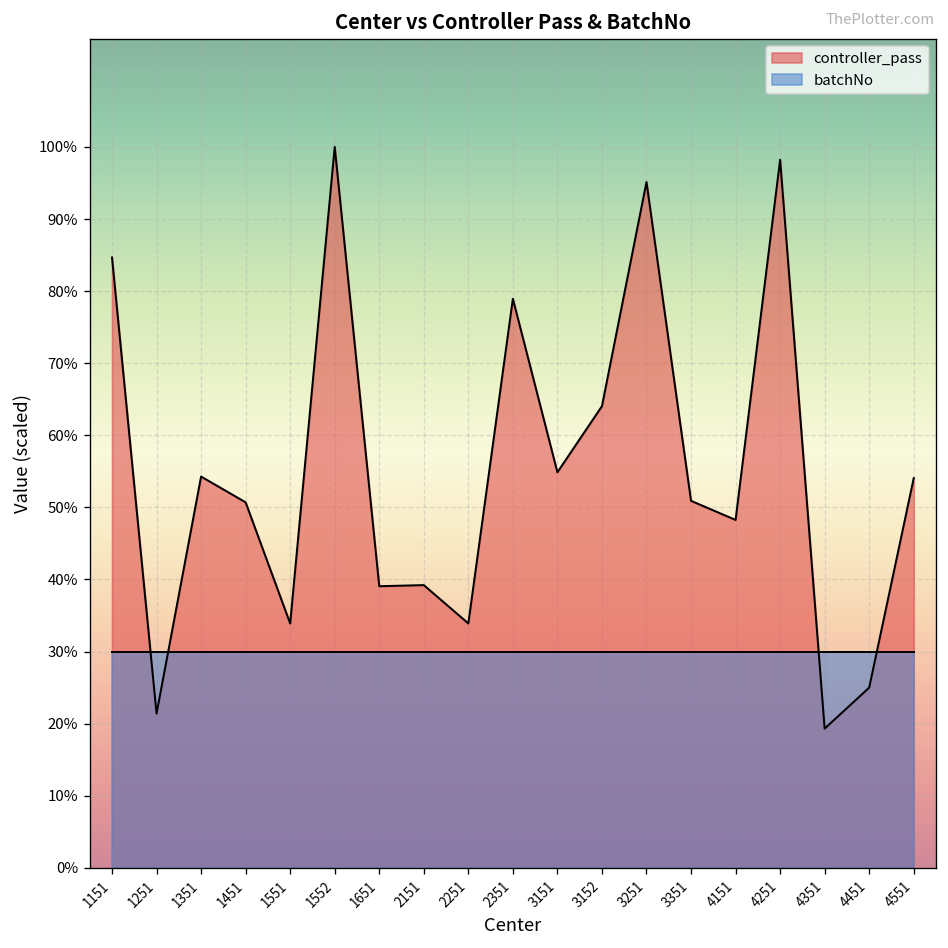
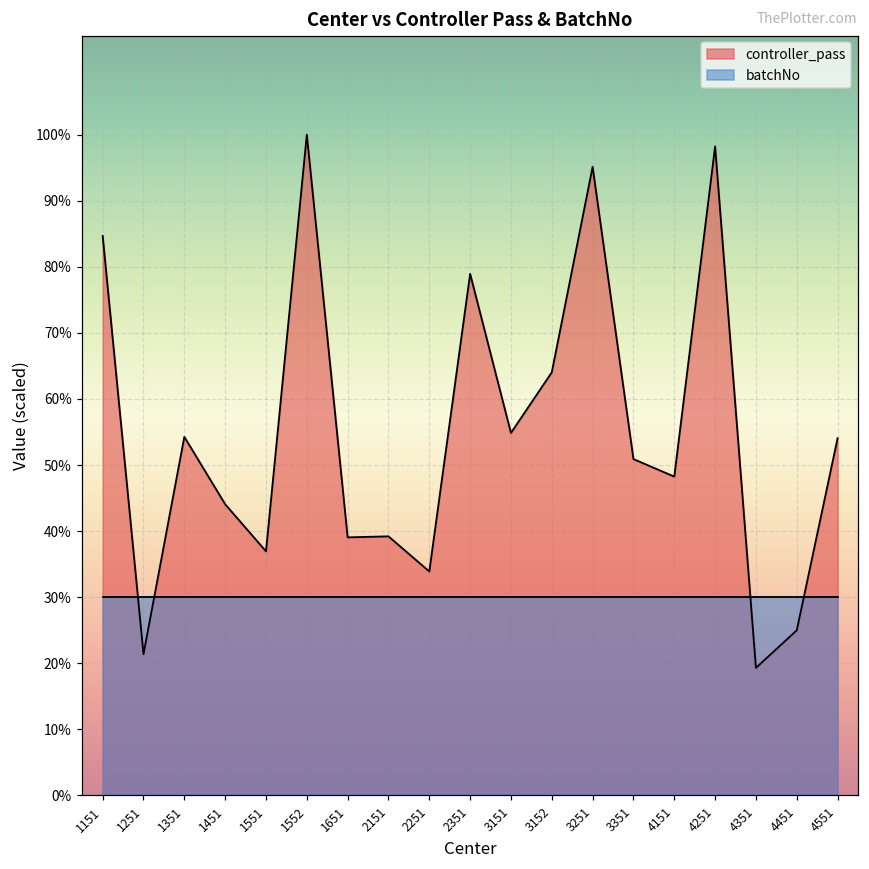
  {
    "controller_pass": {
      "1151": "85%",
      "1251": "21%",
      "1351": "54%",
-     "1451": "51%",
-     "1551": "34%",
+     "1451": "44%",
+     "1551": "37%",
      "1552": "100%",
      "1651": "39%",
      "2151": "39%",
      "2251": "34%",
      "2351": "79%",
      "3151": "55%",
      "3152": "64%",
      "3251": "95%",
      "3351": "51%",
      "4151": "48%",
      "4251": "98%",
      "4351": "19%",
      "4451": "25%",
      "4551": "54%"
    },
    "batchNo": {
      "1151": "30%",
      "1251": "30%",
      "1351": "30%",
      "1451": "30%",
      "1551": "30%",
      "1552": "30%",
      "1651": "30%",
      "2151": "30%",
      "2251": "30%",
      "2351": "30%",
      "3151": "30%",
      "3152": "30%",
      "3251": "30%",
      "3351": "30%",
      "4151": "30%",
      "4251": "30%",
      "4351": "30%",
      "4451": "30%",
      "4551": "30%"
    }
  }
